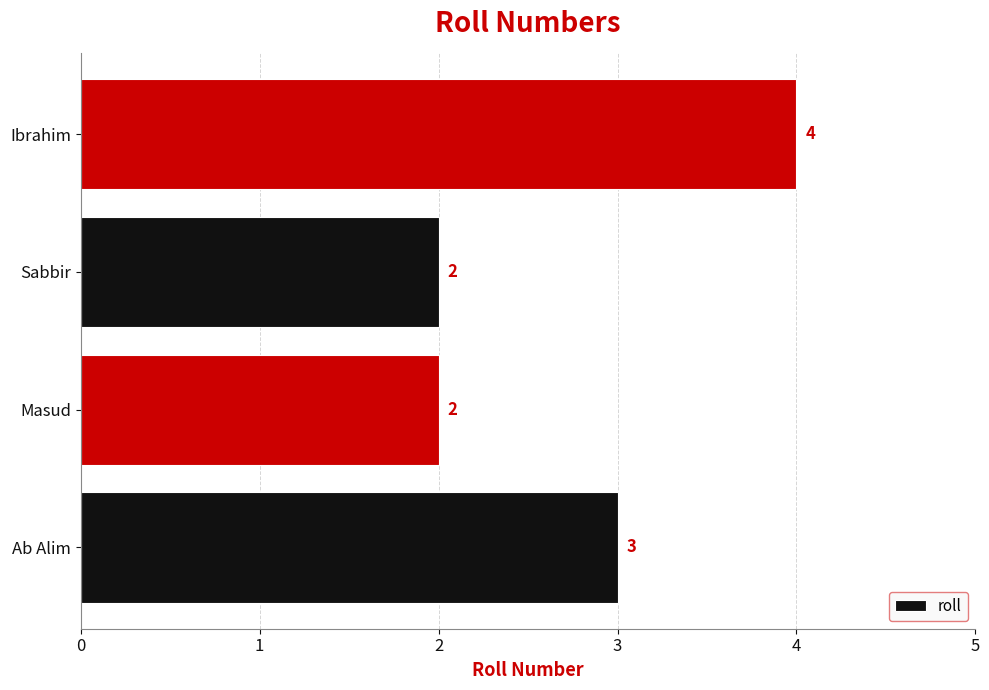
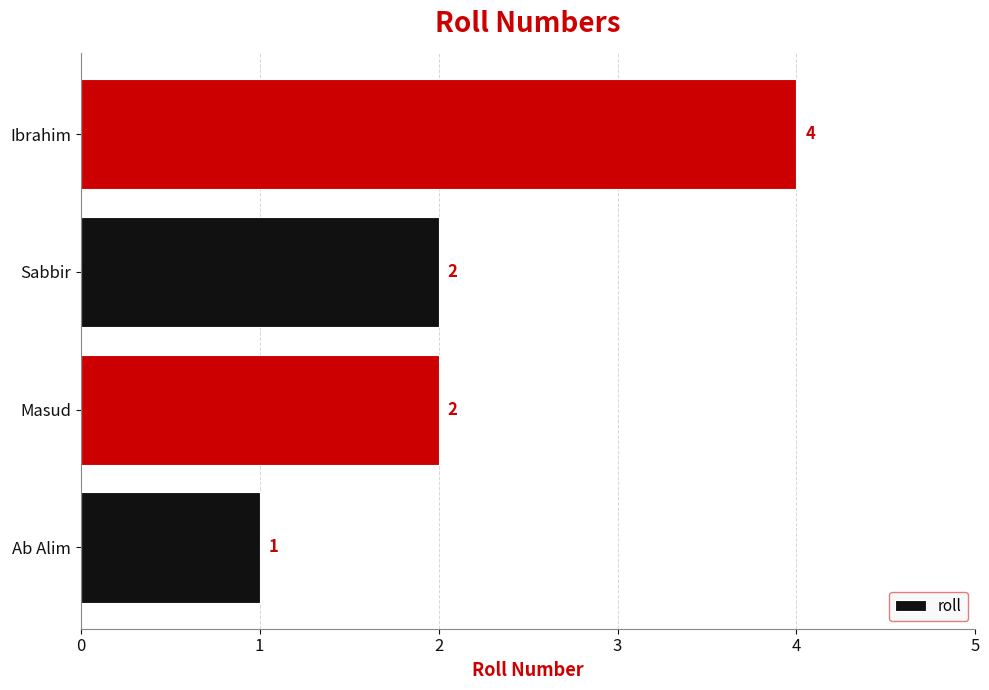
  {
    "Ibrahim": 4,
    "Sabbir": 2,
    "Masud": 2,
-   "Ab Alim": 3
+   "Ab Alim": 1
  }
